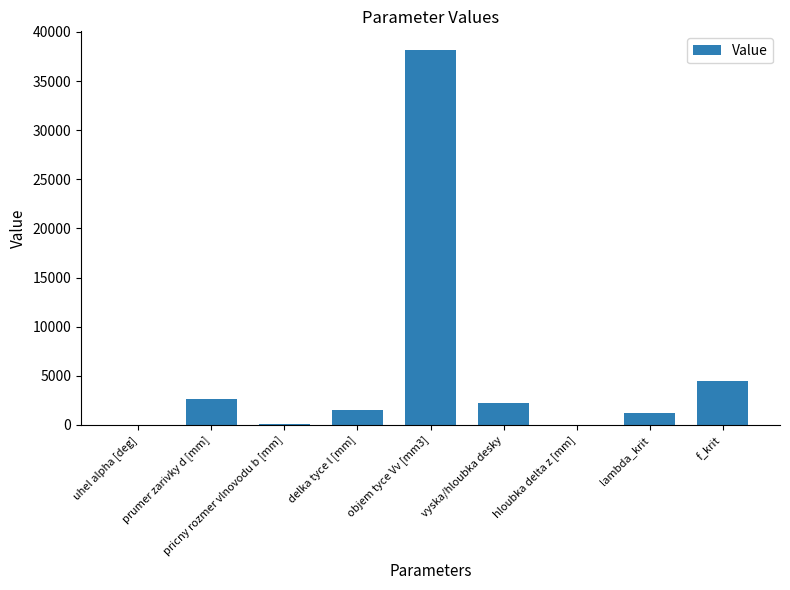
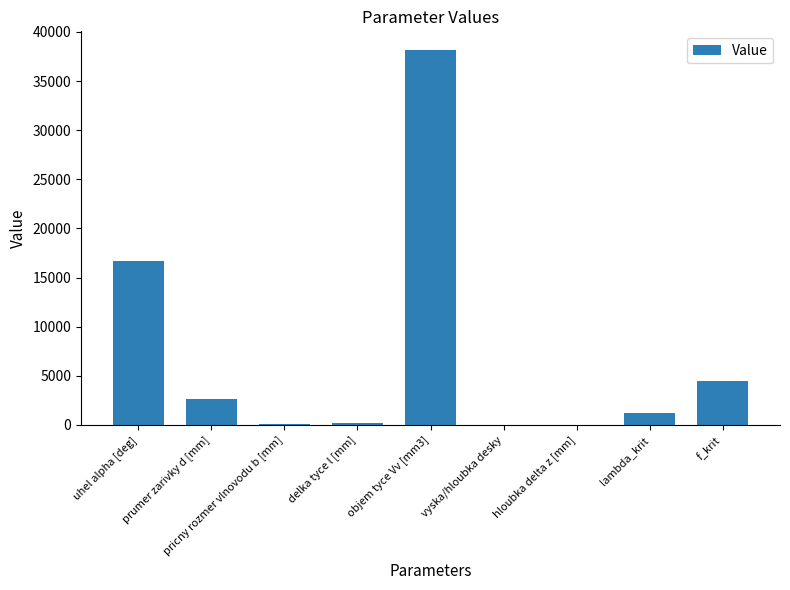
  {
-   "uhel alpha [deg]": 0,
+   "uhel alpha [deg]": 17000,
    "prumer zarivky d [mm]": 3000,
-   "delka tyce l [mm]": 2000,
+   "delka tyce l [mm]": 0,
    "objem tyce Vv [mm3]": 38000,
-   "vyska/hloubka desky": 2000,
+   "vyska/hloubka desky": 0,
    "lambda_krit": 1000,
    "f_krit": 4000
  }
